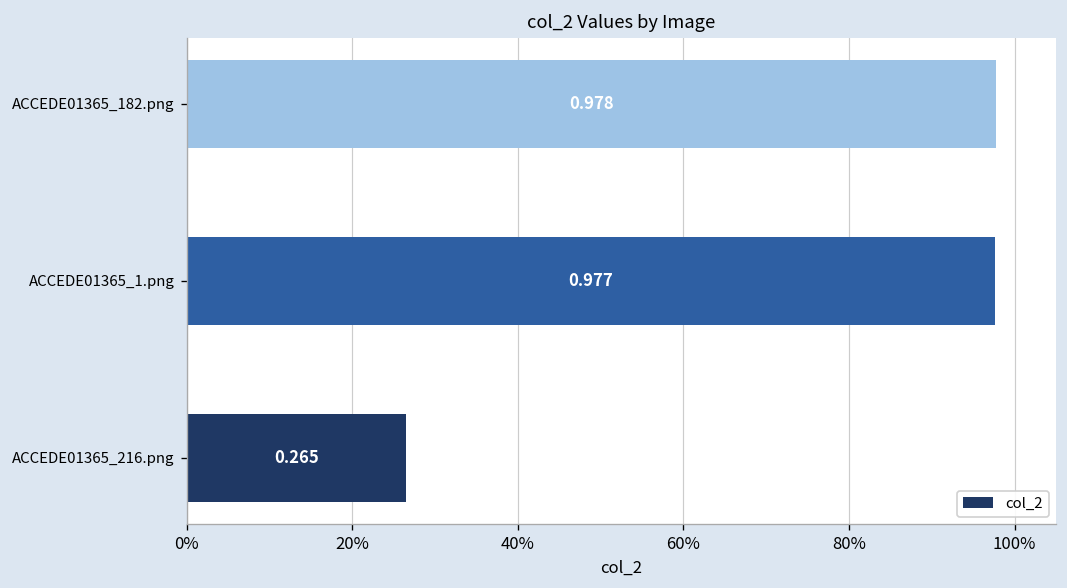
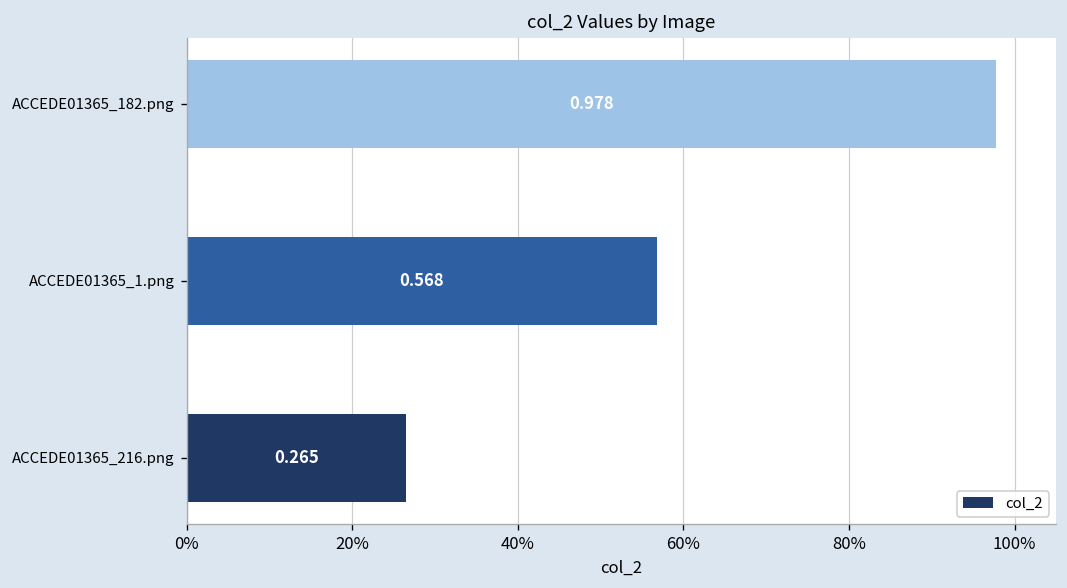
  {
    "ACCEDE01365_182.png": 0.978,
-   "ACCEDE01365_1.png": 0.977,
+   "ACCEDE01365_1.png": 0.568,
    "ACCEDE01365_216.png": 0.265
  }
